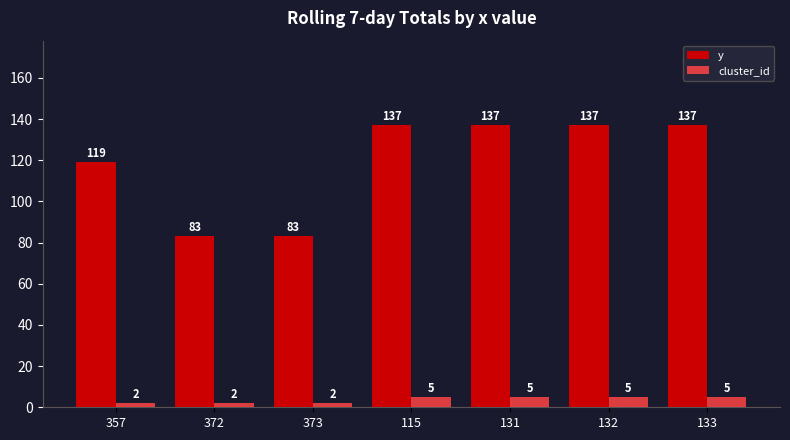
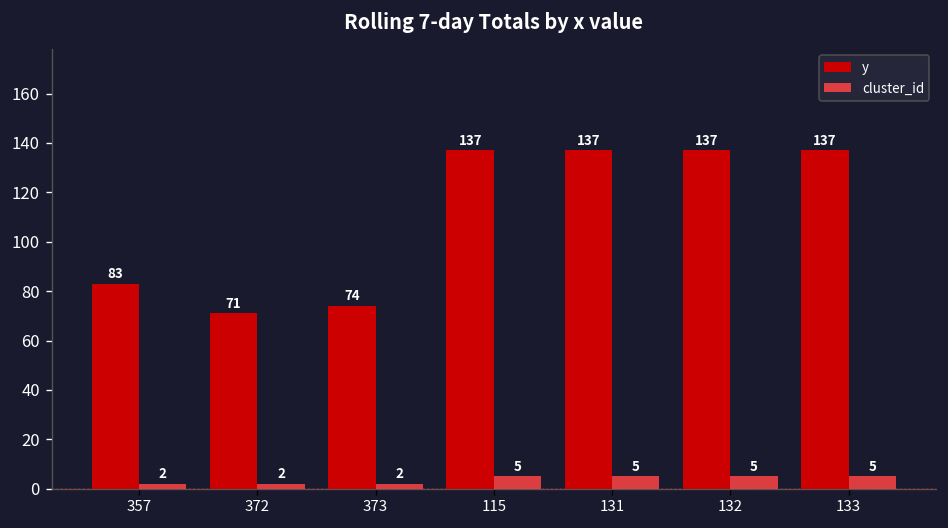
  {
    "y": {
-     "357": 119,
-     "372": 83,
-     "373": 83,
+     "357": 83,
+     "372": 71,
+     "373": 74,
      "115": 137,
      "131": 137,
      "132": 137,
      "133": 137
    },
    "cluster_id": {
      "357": 2,
      "372": 2,
      "373": 2,
      "115": 5,
      "131": 5,
      "132": 5,
      "133": 5
    }
  }
